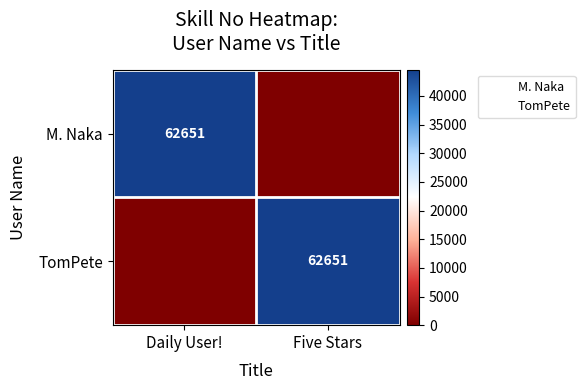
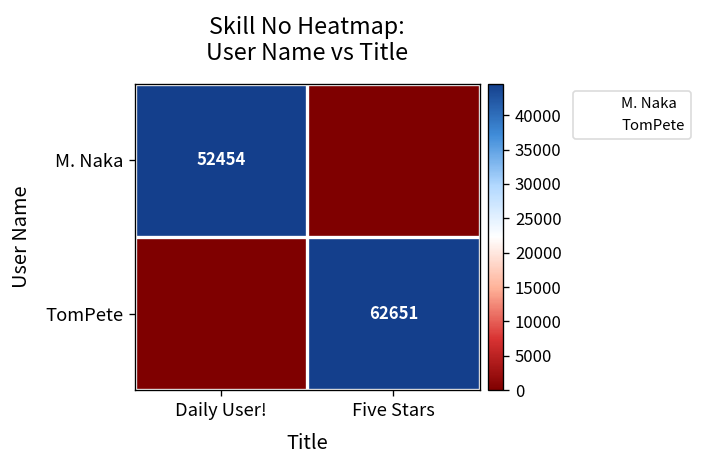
  {
    "M. Naka": {
-     "Daily User!": 62651
+     "Daily User!": 52454
    },
    "TomPete": {
      "Five Stars": 62651
    }
  }
